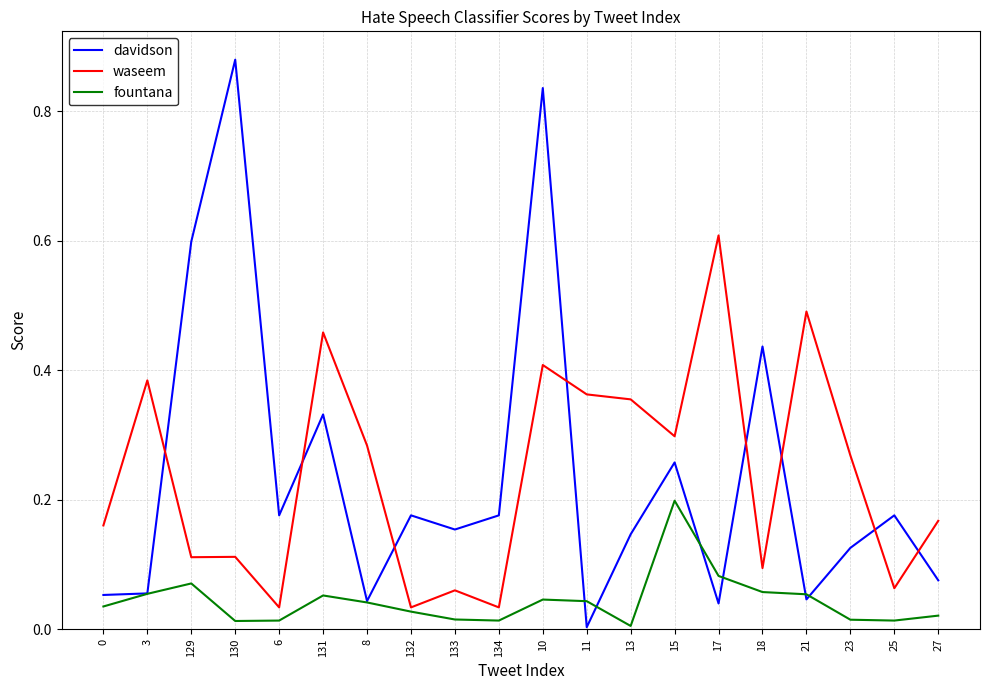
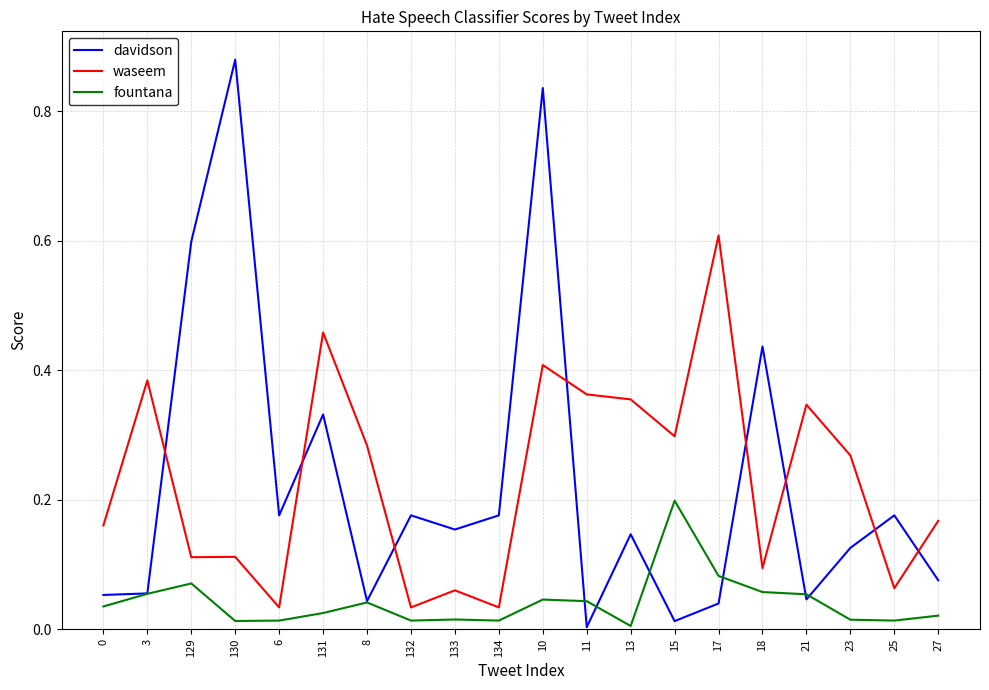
  {
    "davidson": {
      "0": 0.05,
      "129": 0.60,
      "130": 0.88,
      "6": 0.18,
      "131": 0.33,
      "132": 0.18,
      "133": 0.15,
      "134": 0.18,
      "10": 0.84,
      "11": 0.00,
      "13": 0.15,
-     "15": 0.26,
+     "15": 0.01,
      "17": 0.04,
      "18": 0.44,
      "21": 0.05,
      "23": 0.13,
      "25": 0.18,
      "27": 0.08
    },
    "waseem": {
      "0": 0.16,
      "3": 0.38,
      "129": 0.11,
      "130": 0.11,
      "6": 0.03,
      "131": 0.46,
      "8": 0.28,
      "132": 0.03,
      "133": 0.06,
      "134": 0.03,
      "10": 0.41,
      "11": 0.36,
      "13": 0.35,
      "15": 0.30,
      "17": 0.61,
      "18": 0.09,
-     "21": 0.49,
+     "21": 0.35,
      "23": 0.27,
      "25": 0.06,
      "27": 0.17
    },
    "fountana": {
      "0": 0.03,
      "129": 0.07,
      "130": 0.01,
      "6": 0.01,
-     "131": 0.05,
-     "132": 0.03,
+     "131": 0.02,
+     "132": 0.01,
      "133": 0.01,
      "134": 0.01,
      "10": 0.05,
      "11": 0.04,
      "13": 0.00,
      "15": 0.20,
      "17": 0.08,
      "18": 0.06,
      "21": 0.05,
      "23": 0.01,
      "25": 0.01,
      "27": 0.02
    }
  }
